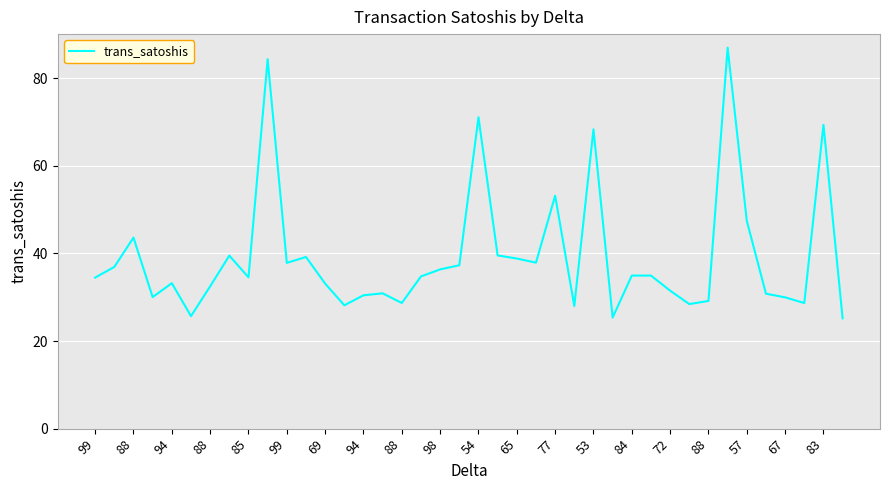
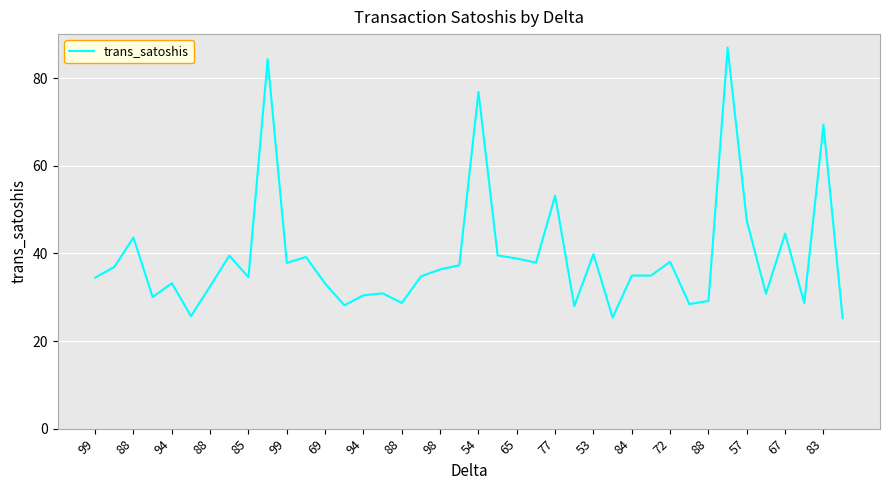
  {
    "85": 35,
    "69": 33,
    "98": 36,
-   "54": 71,
+   "54": 77,
    "65": 39,
    "77": 53,
-   "53": 68,
+   "53": 40,
    "84": 35,
-   "72": 32,
+   "72": 38,
    "57": 47,
-   "67": 30,
+   "67": 45,
    "83": 69
  }
